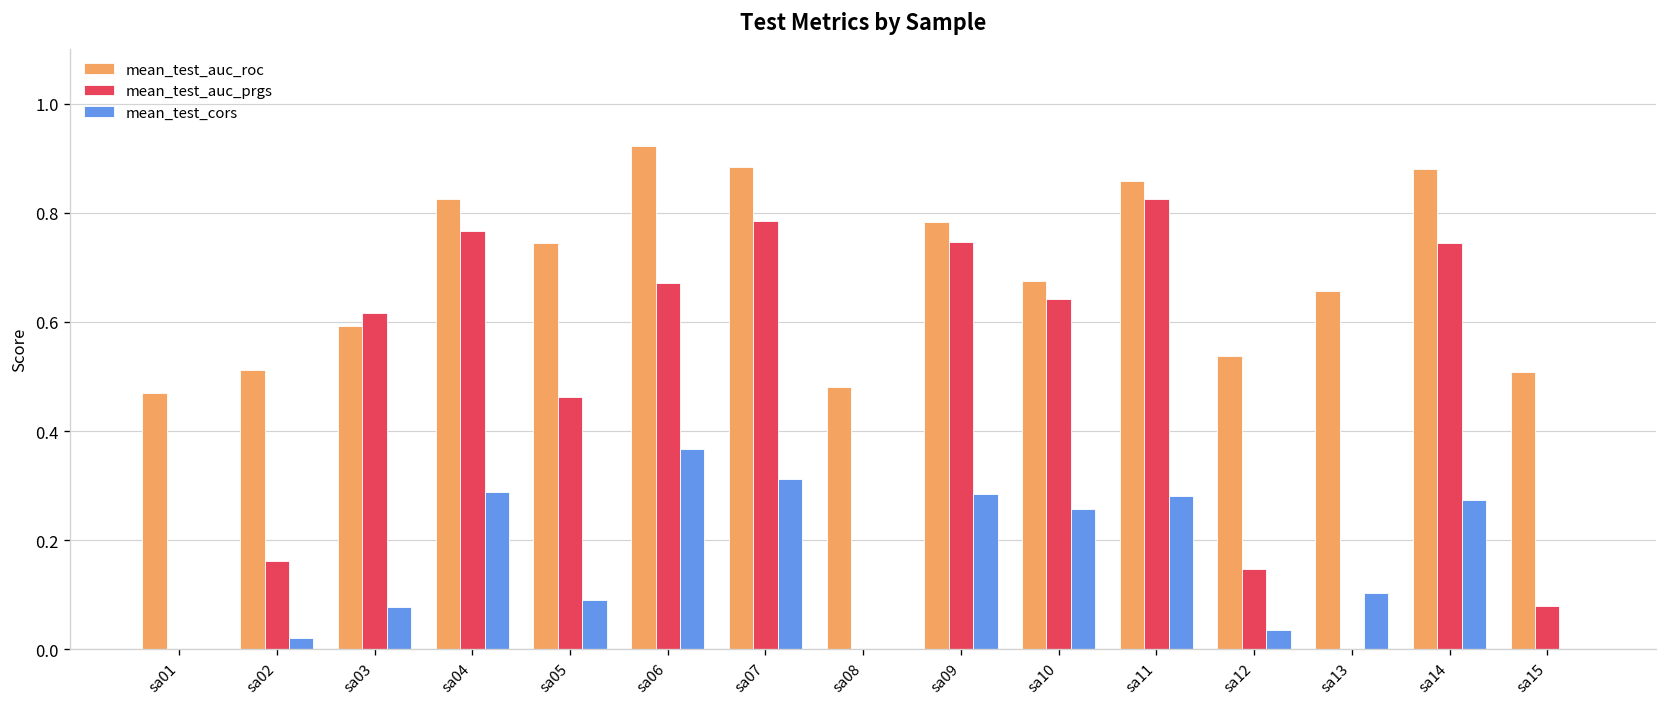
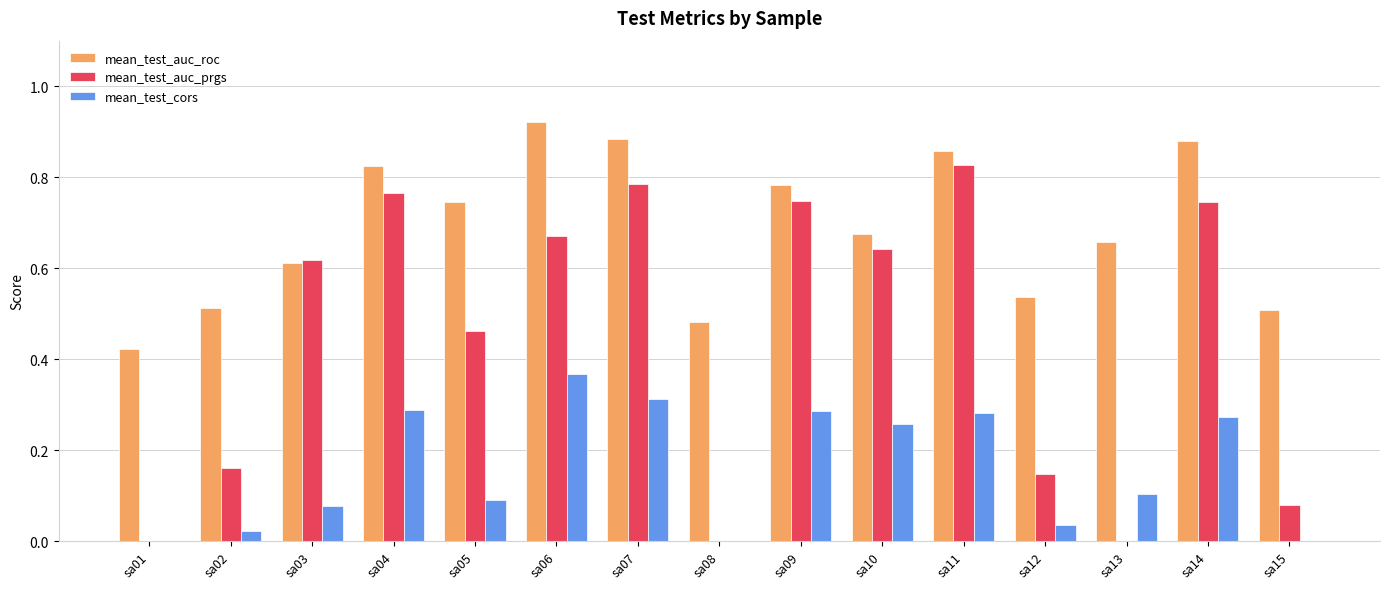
  {
    "mean_test_auc_roc": {
-     "sa01": 0.47,
+     "sa01": 0.42,
      "sa02": 0.51,
-     "sa03": 0.59,
+     "sa03": 0.61,
      "sa04": 0.82,
      "sa05": 0.74,
      "sa06": 0.92,
      "sa07": 0.88,
      "sa08": 0.48,
      "sa09": 0.78,
      "sa10": 0.68,
      "sa11": 0.86,
      "sa12": 0.54,
      "sa13": 0.66,
      "sa14": 0.88,
      "sa15": 0.51
    },
    "mean_test_auc_prgs": {
      "sa01": 0.00,
      "sa02": 0.16,
      "sa03": 0.62,
      "sa04": 0.77,
      "sa05": 0.46,
      "sa06": 0.67,
      "sa07": 0.78,
      "sa08": 0.00,
      "sa09": 0.75,
      "sa10": 0.64,
      "sa11": 0.83,
      "sa12": 0.15,
      "sa13": 0.00,
      "sa14": 0.75,
      "sa15": 0.08
    },
    "mean_test_cors": {
      "sa01": 0.00,
      "sa02": 0.02,
      "sa03": 0.08,
      "sa04": 0.29,
      "sa05": 0.09,
      "sa06": 0.37,
      "sa07": 0.31,
      "sa08": 0.00,
      "sa09": 0.28,
      "sa10": 0.26,
      "sa11": 0.28,
      "sa12": 0.04,
      "sa13": 0.10,
      "sa14": 0.27,
      "sa15": 0.00
    }
  }
